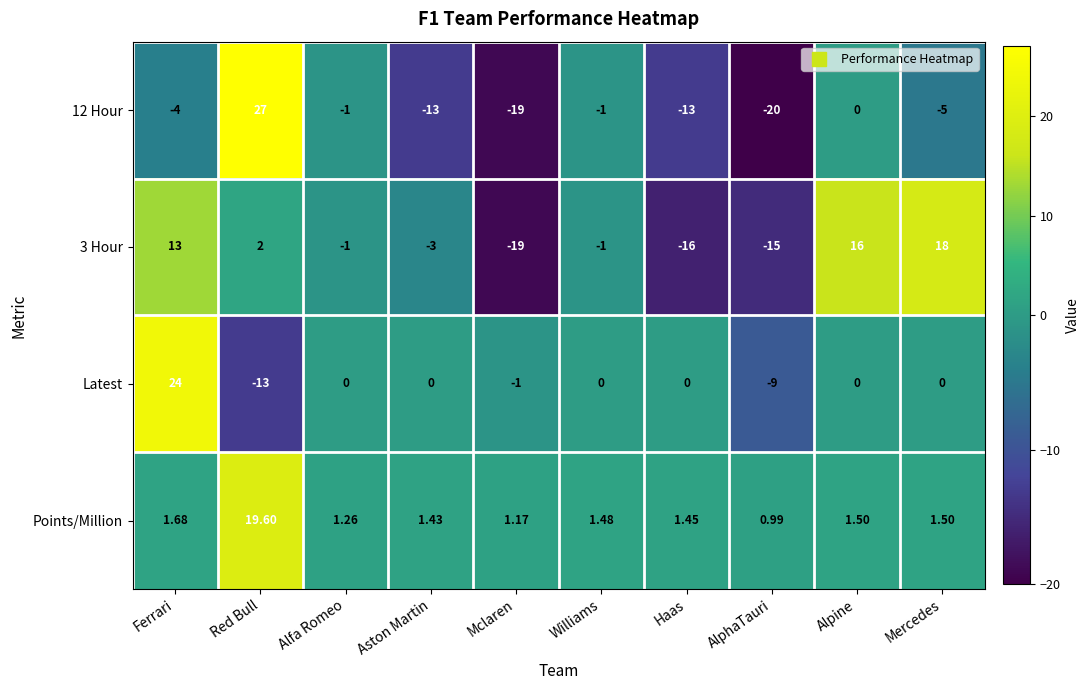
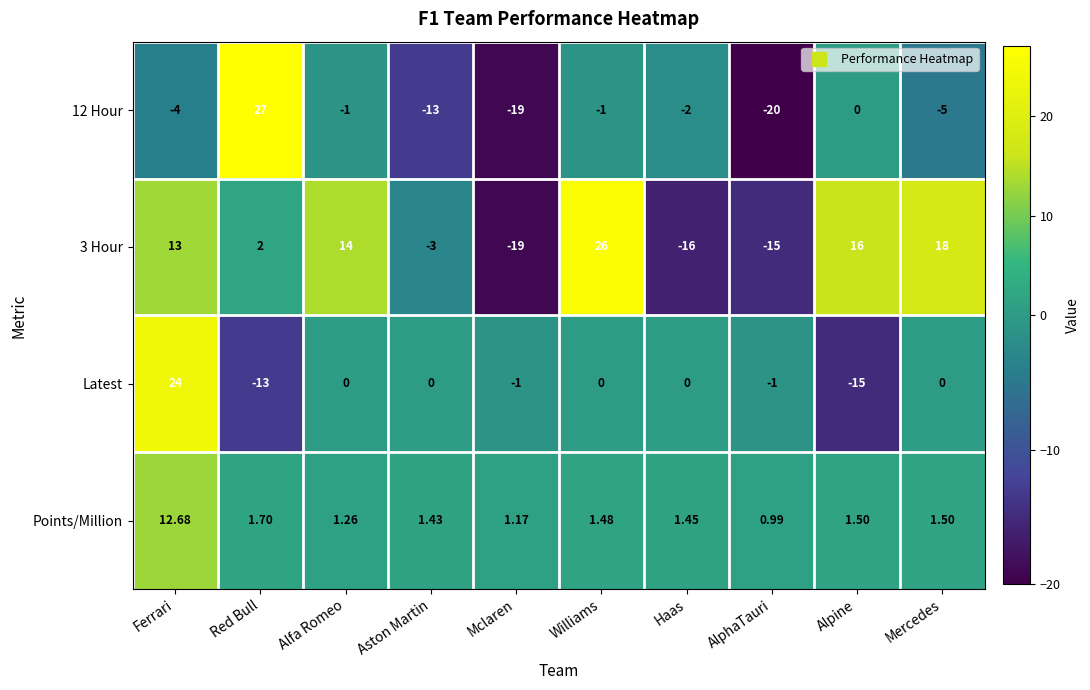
  {
    "12 Hour": {
      "Ferrari": -4,
      "Red Bull": 27,
      "Alfa Romeo": -1,
      "Aston Martin": -13,
      "Mclaren": -19,
      "Williams": -1,
-     "Haas": -13,
+     "Haas": -2,
      "AlphaTauri": -20,
      "Alpine": 0,
      "Mercedes": -5
    },
    "3 Hour": {
      "Ferrari": 13,
      "Red Bull": 2,
-     "Alfa Romeo": -1,
+     "Alfa Romeo": 14,
      "Aston Martin": -3,
      "Mclaren": -19,
-     "Williams": -1,
+     "Williams": 26,
      "Haas": -16,
      "AlphaTauri": -15,
      "Alpine": 16,
      "Mercedes": 18
    },
    "Latest": {
      "Ferrari": 24,
      "Red Bull": -13,
      "Alfa Romeo": 0,
      "Aston Martin": 0,
      "Mclaren": -1,
      "Williams": 0,
      "Haas": 0,
-     "AlphaTauri": -9,
-     "Alpine": 0,
+     "AlphaTauri": -1,
+     "Alpine": -15,
      "Mercedes": 0
    },
    "Points/Million": {
-     "Ferrari": 1.68,
-     "Red Bull": 19.60,
+     "Ferrari": 12.68,
+     "Red Bull": 1.70,
      "Alfa Romeo": 1.26,
      "Aston Martin": 1.43,
      "Mclaren": 1.17,
      "Williams": 1.48,
      "Haas": 1.45,
      "AlphaTauri": 0.99,
      "Alpine": 1.50,
      "Mercedes": 1.50
    }
  }
